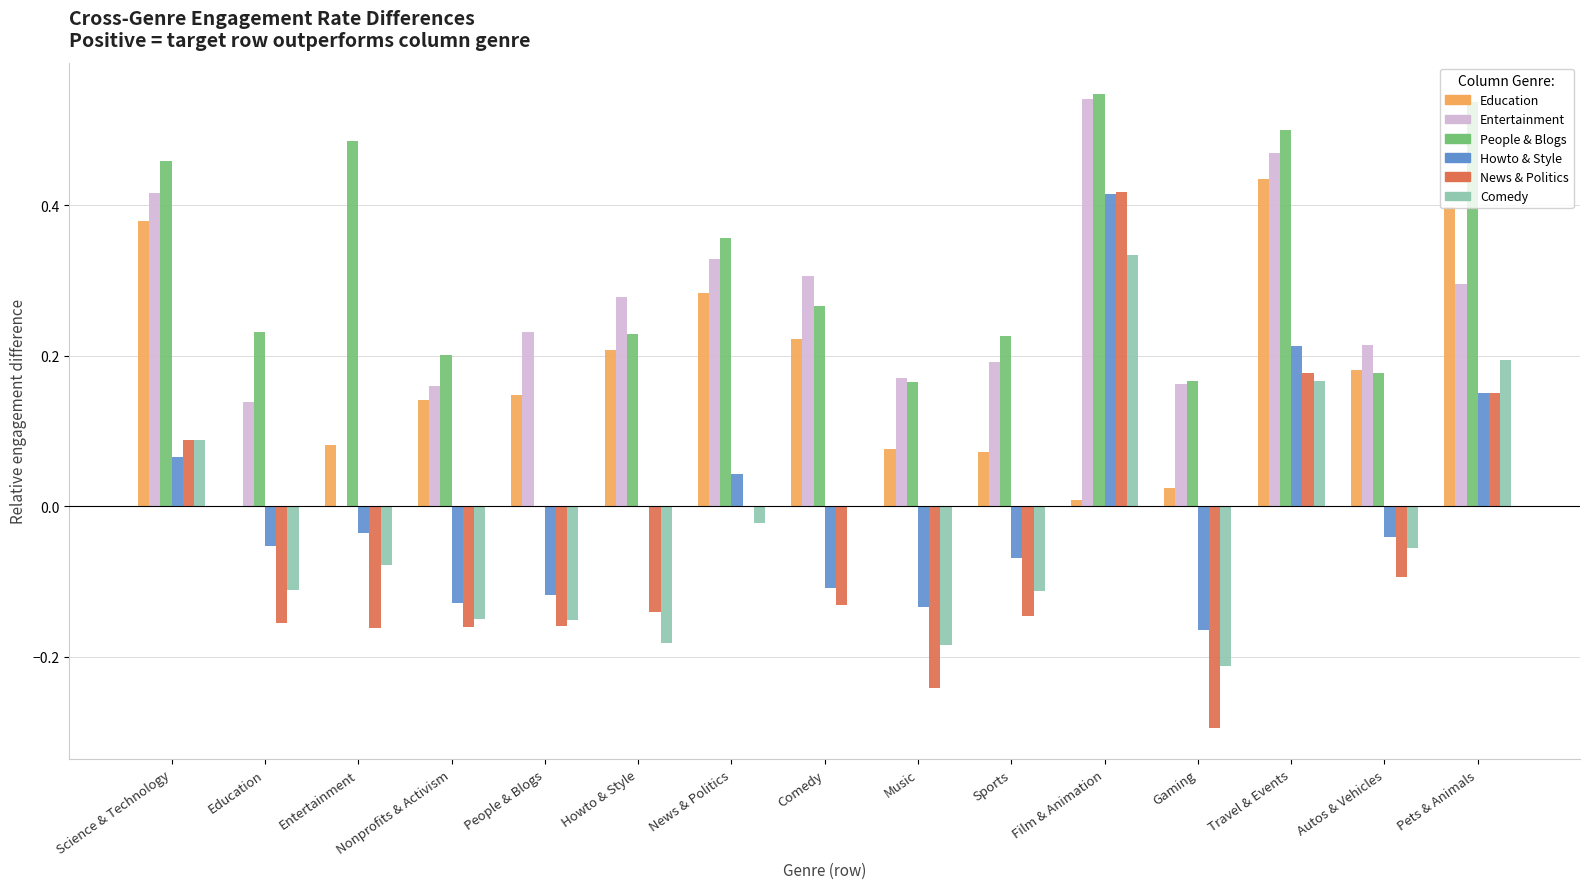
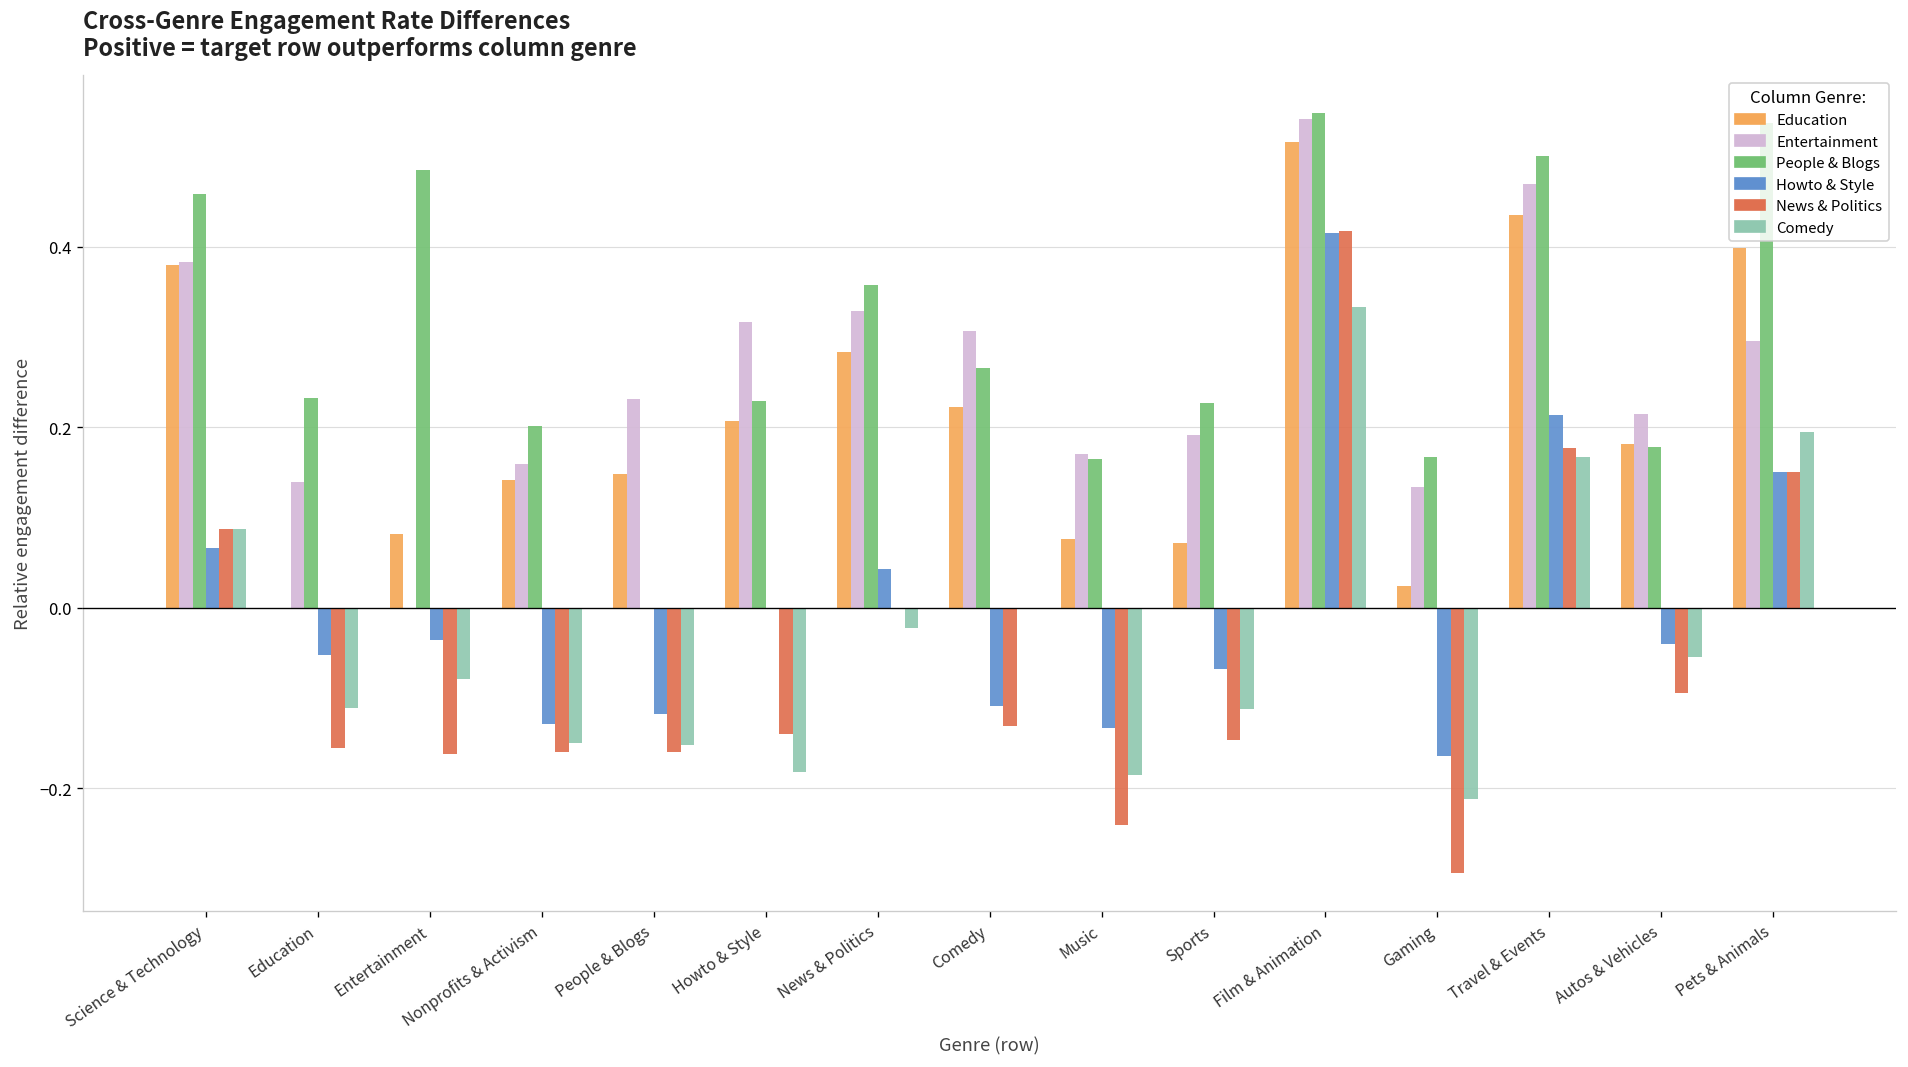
  {
    "Education": {
      "Science & Technology": 0.38,
      "Education": 0.00,
      "Entertainment": 0.08,
      "Nonprofits & Activism": 0.14,
      "People & Blogs": 0.15,
      "Howto & Style": 0.21,
      "News & Politics": 0.28,
      "Comedy": 0.22,
      "Music": 0.08,
      "Sports": 0.07,
-     "Film & Animation": 0.01,
+     "Film & Animation": 0.52,
      "Gaming": 0.02,
      "Travel & Events": 0.43,
      "Autos & Vehicles": 0.18
    },
    "Entertainment": {
-     "Science & Technology": 0.42,
+     "Science & Technology": 0.38,
      "Education": 0.14,
      "Entertainment": 0.00,
      "Nonprofits & Activism": 0.16,
      "People & Blogs": 0.23,
-     "Howto & Style": 0.28,
+     "Howto & Style": 0.32,
      "News & Politics": 0.33,
      "Comedy": 0.31,
      "Music": 0.17,
      "Sports": 0.19,
      "Film & Animation": 0.54,
-     "Gaming": 0.16,
+     "Gaming": 0.13,
      "Travel & Events": 0.47,
      "Autos & Vehicles": 0.21,
      "Pets & Animals": 0.30
    },
    "People & Blogs": {
      "Science & Technology": 0.46,
      "Education": 0.23,
      "Entertainment": 0.48,
      "Nonprofits & Activism": 0.20,
      "People & Blogs": 0.00,
      "Howto & Style": 0.23,
      "News & Politics": 0.36,
      "Comedy": 0.27,
      "Music": 0.16,
      "Sports": 0.23,
      "Film & Animation": 0.55,
      "Gaming": 0.17,
      "Travel & Events": 0.50,
      "Autos & Vehicles": 0.18
    },
    "Howto & Style": {
      "Science & Technology": 0.07,
      "Education": -0.05,
      "Entertainment": -0.04,
      "Nonprofits & Activism": -0.13,
      "People & Blogs": -0.12,
      "Howto & Style": 0.00,
      "News & Politics": 0.04,
      "Comedy": -0.11,
      "Music": -0.13,
      "Sports": -0.07,
      "Film & Animation": 0.42,
      "Gaming": -0.16,
      "Travel & Events": 0.21,
      "Autos & Vehicles": -0.04,
      "Pets & Animals": 0.15
    },
    "News & Politics": {
      "Science & Technology": 0.09,
      "Education": -0.15,
      "Entertainment": -0.16,
      "Nonprofits & Activism": -0.16,
      "People & Blogs": -0.16,
      "Howto & Style": -0.14,
      "News & Politics": 0.00,
      "Comedy": -0.13,
      "Music": -0.24,
      "Sports": -0.15,
      "Film & Animation": 0.42,
      "Gaming": -0.29,
      "Travel & Events": 0.18,
      "Autos & Vehicles": -0.09,
      "Pets & Animals": 0.15
    },
    "Comedy": {
      "Science & Technology": 0.09,
      "Education": -0.11,
      "Entertainment": -0.08,
      "Nonprofits & Activism": -0.15,
      "People & Blogs": -0.15,
      "Howto & Style": -0.18,
      "News & Politics": -0.02,
      "Comedy": 0.00,
      "Music": -0.18,
      "Sports": -0.11,
      "Film & Animation": 0.33,
      "Gaming": -0.21,
      "Travel & Events": 0.17,
      "Autos & Vehicles": -0.05,
      "Pets & Animals": 0.19
    }
  }
